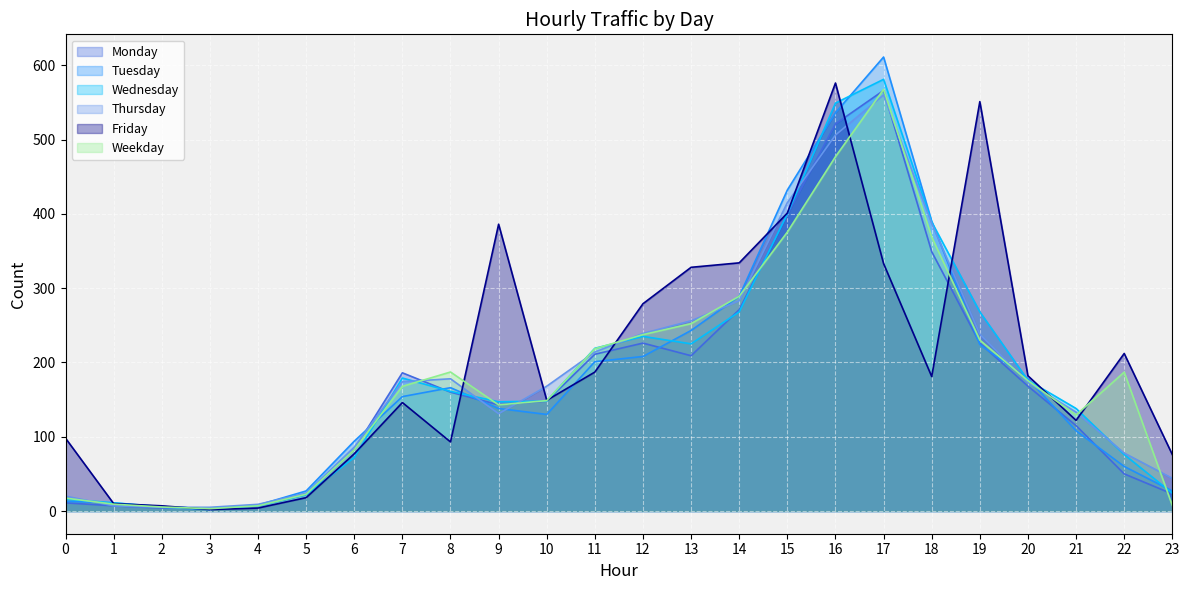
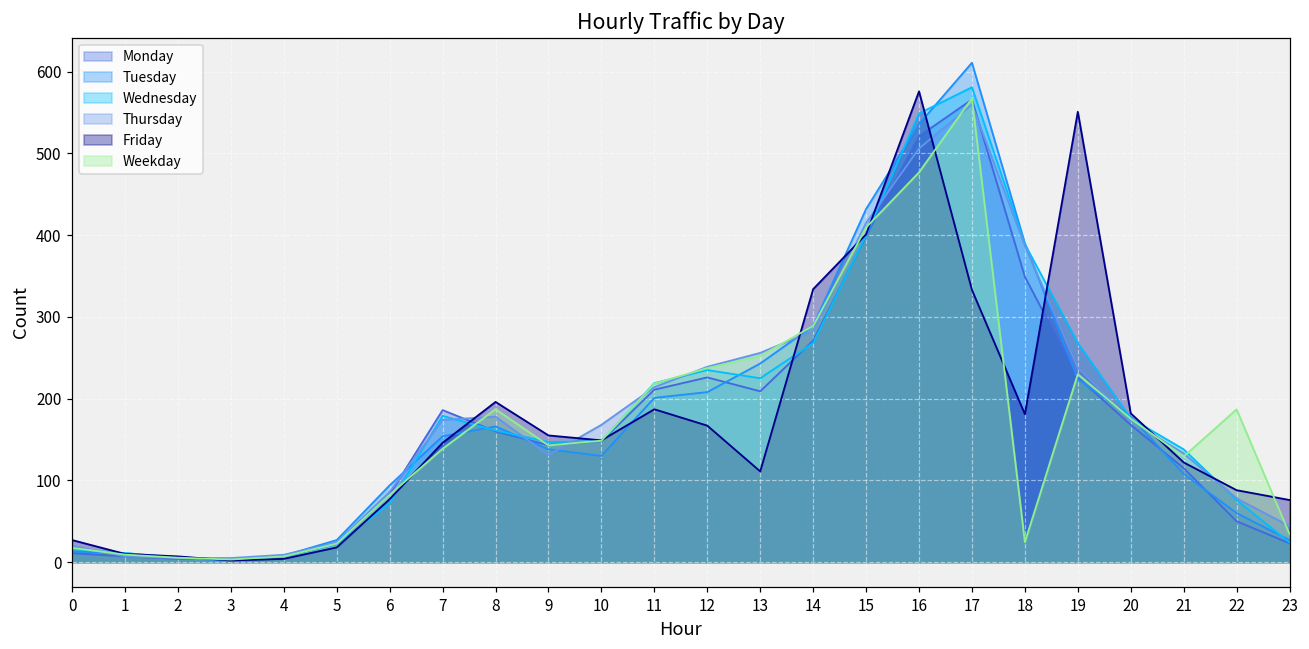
  {
    "Friday": {
-     "0": 100,
+     "0": 30,
      "5": 20,
      "6": 80,
      "7": 150,
-     "8": 90,
-     "9": 390,
+     "8": 200,
+     "9": 160,
      "11": 190,
-     "12": 280,
-     "13": 330,
+     "12": 170,
+     "13": 110,
      "14": 330,
      "16": 580,
      "17": 330,
      "18": 180,
      "19": 550,
      "20": 180,
      "21": 120,
-     "22": 210,
+     "22": 90,
      "23": 80
    },
    "Weekday": {
-     "7": 170,
+     "7": 140,
      "8": 190,
      "13": 250,
-     "15": 380,
+     "15": 410,
      "16": 480,
-     "18": 370,
+     "18": 20,
      "19": 230,
      "21": 130,
      "22": 190,
-     "23": 10
+     "23": 30
    }
  }
